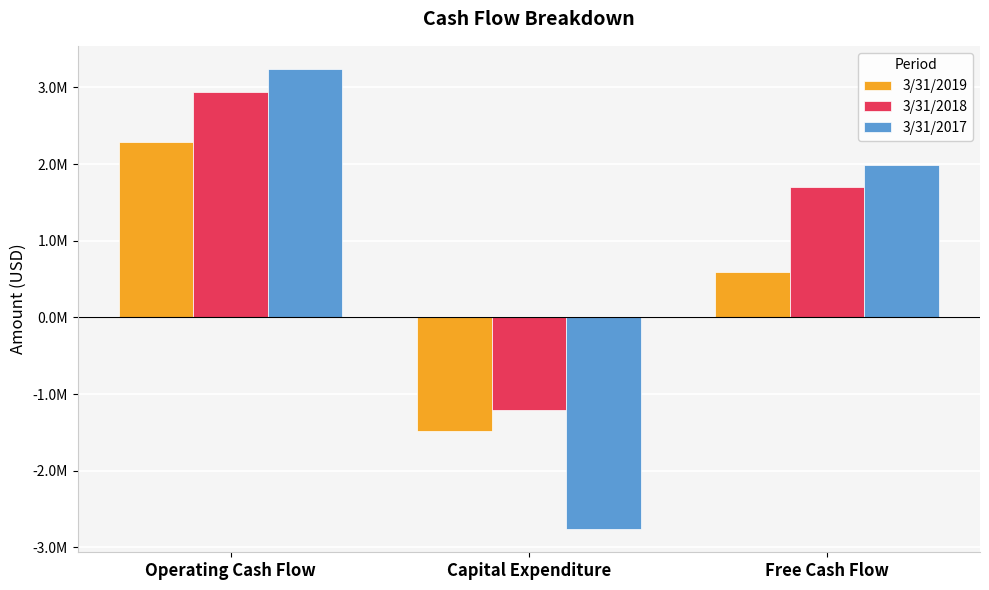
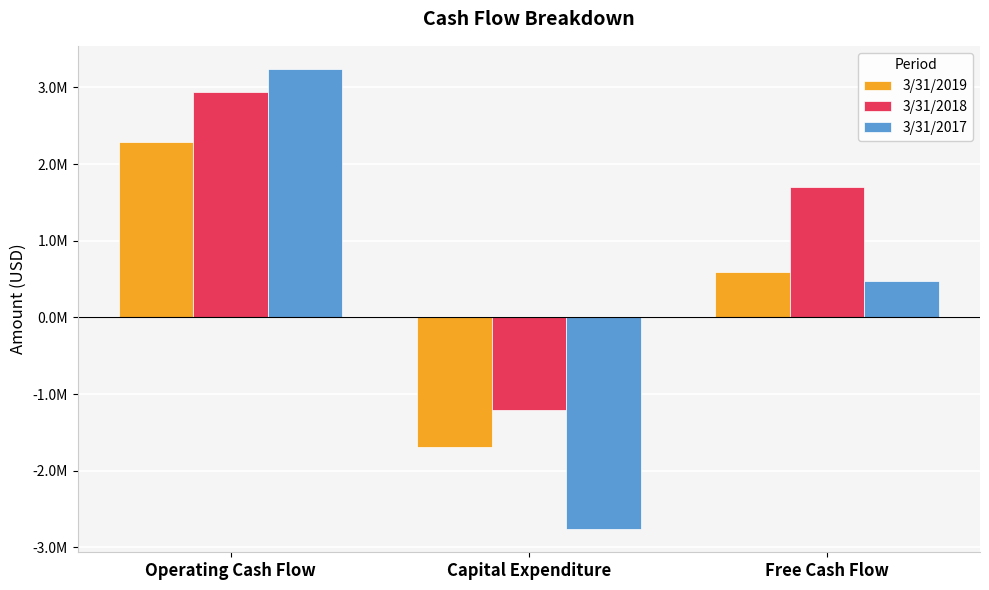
  {
    "3/31/2019": {
      "Operating Cash Flow": 2300000,
-     "Capital Expenditure": -1500000,
+     "Capital Expenditure": -1700000,
      "Free Cash Flow": 600000
    },
    "3/31/2018": {
      "Operating Cash Flow": 2900000,
      "Capital Expenditure": -1200000,
      "Free Cash Flow": 1700000
    },
    "3/31/2017": {
      "Operating Cash Flow": 3200000,
      "Capital Expenditure": -2800000,
-     "Free Cash Flow": 2000000
+     "Free Cash Flow": 500000
    }
  }
